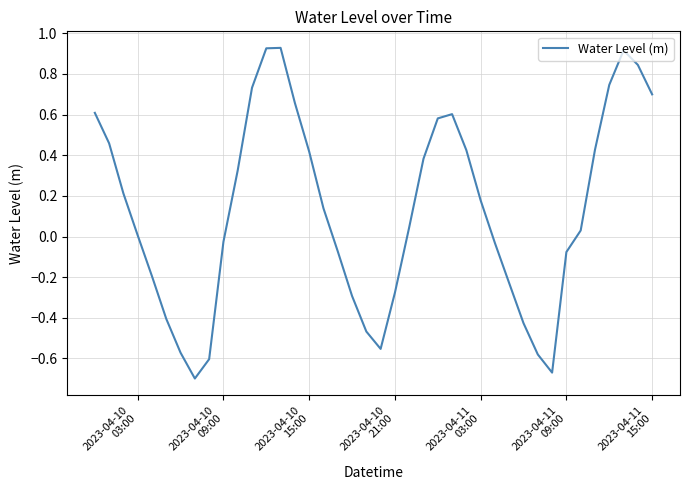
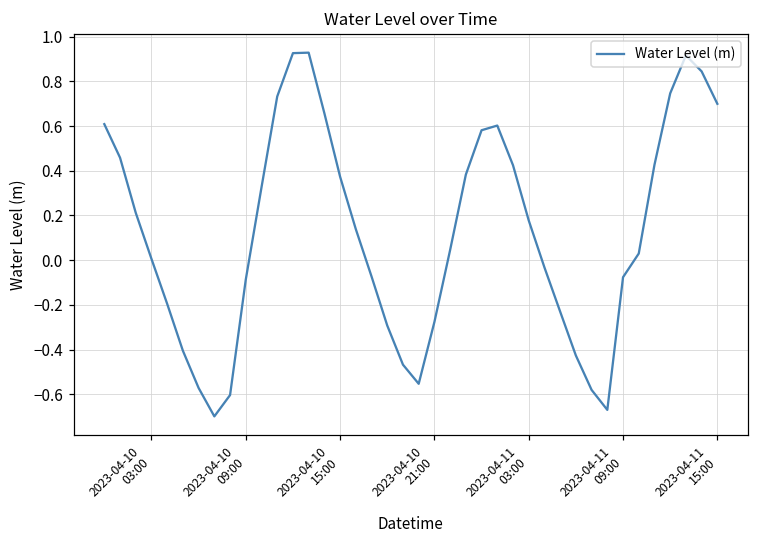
  {
    "2023-04-10 03:00": 0.01,
-   "2023-04-10 09:00": -0.03,
-   "2023-04-10 15:00": 0.42,
+   "2023-04-10 09:00": -0.09,
+   "2023-04-10 15:00": 0.37,
    "2023-04-10 21:00": -0.28,
    "2023-04-11 03:00": 0.18,
    "2023-04-11 09:00": -0.08,
    "2023-04-11 15:00": 0.70
  }
